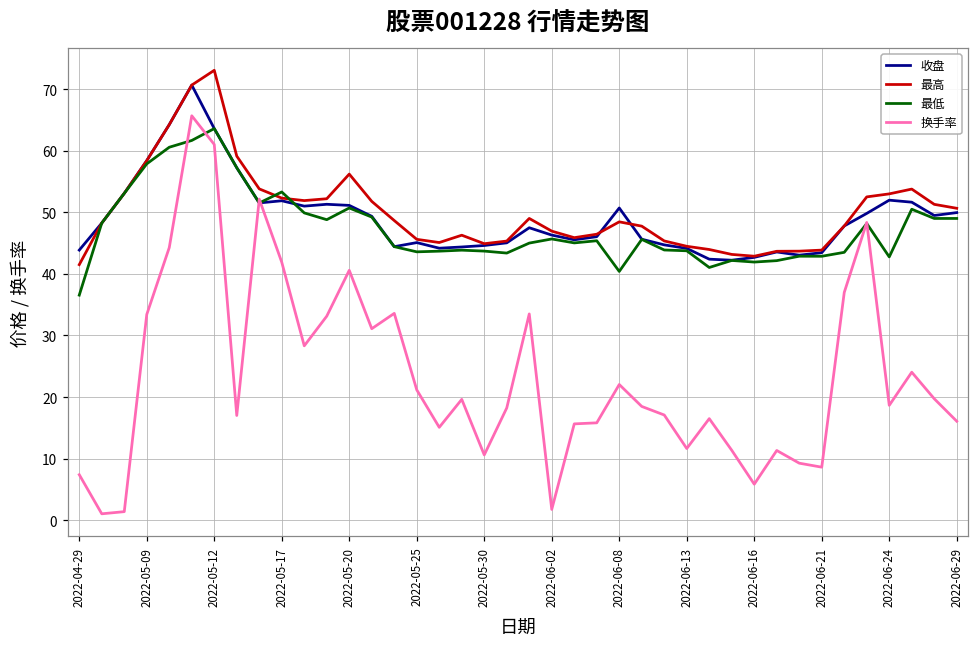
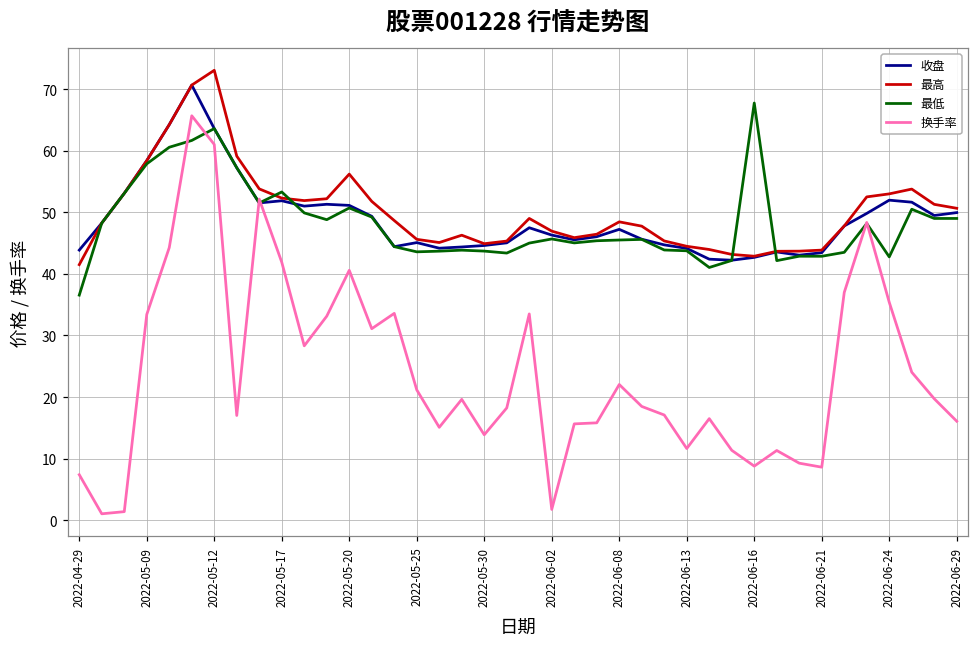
  {
    "收盘": {
      "2022-04-29": 44,
      "2022-05-25": 45,
      "2022-06-02": 46,
-     "2022-06-08": 51,
+     "2022-06-08": 47,
      "2022-06-24": 52,
      "2022-06-29": 50
    },
    "最高": {
      "2022-04-29": 42,
      "2022-05-12": 73,
      "2022-05-20": 56,
      "2022-05-25": 46,
      "2022-06-02": 47,
      "2022-06-08": 48,
      "2022-06-24": 53,
      "2022-06-29": 51
    },
    "最低": {
      "2022-04-29": 37,
      "2022-05-09": 58,
      "2022-05-17": 53,
      "2022-05-25": 44,
      "2022-05-30": 44,
      "2022-06-02": 46,
-     "2022-06-08": 40,
-     "2022-06-16": 42,
+     "2022-06-08": 46,
+     "2022-06-16": 68,
      "2022-06-21": 43,
      "2022-06-24": 43,
      "2022-06-29": 49
    },
    "换手率": {
      "2022-04-29": 7,
      "2022-05-09": 33,
      "2022-05-12": 61,
      "2022-05-17": 42,
      "2022-05-20": 41,
      "2022-05-25": 21,
-     "2022-05-30": 11,
+     "2022-05-30": 14,
      "2022-06-02": 2,
      "2022-06-08": 22,
      "2022-06-13": 12,
-     "2022-06-16": 6,
+     "2022-06-16": 9,
      "2022-06-21": 9,
-     "2022-06-24": 19,
+     "2022-06-24": 35,
      "2022-06-29": 16
    }
  }
